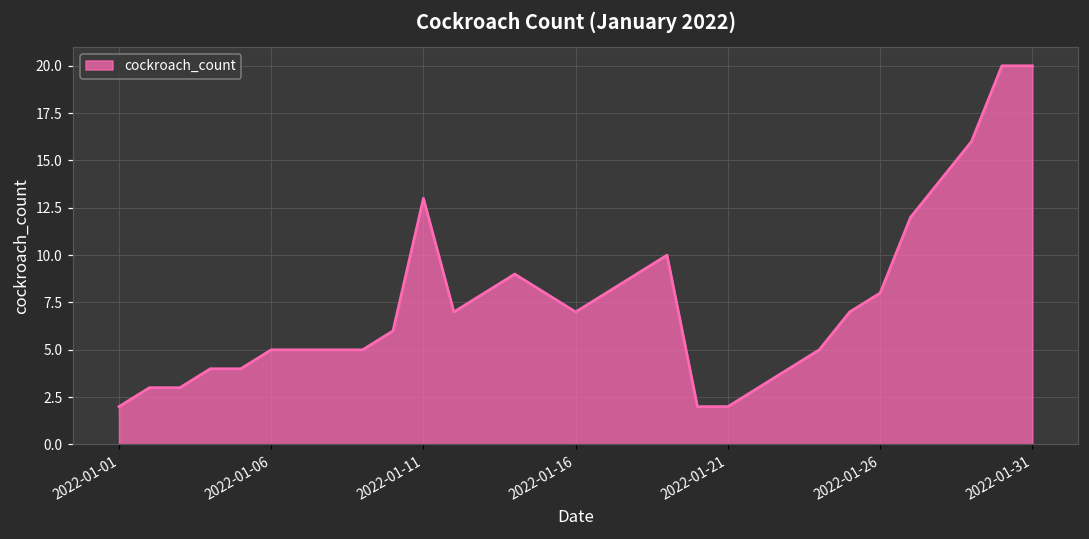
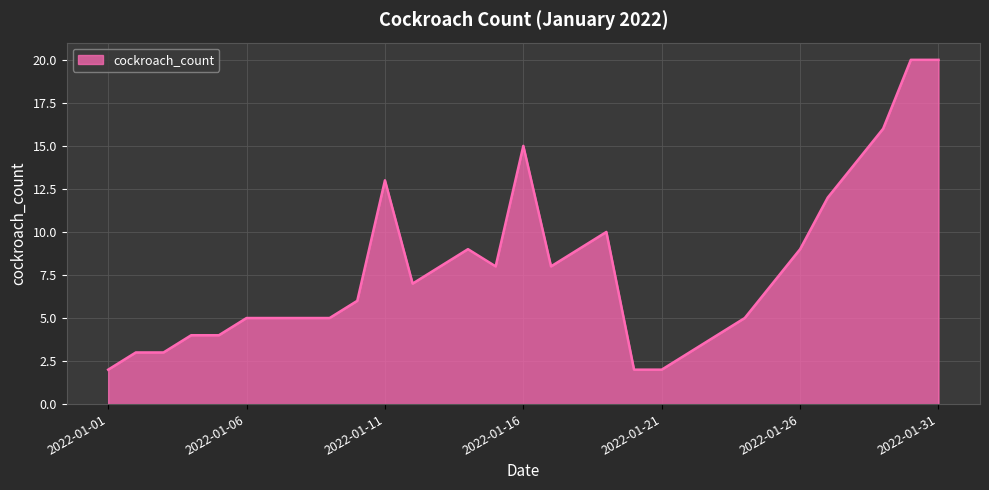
  {
    "2022-01-01": 2,
    "2022-01-06": 5,
    "2022-01-11": 13,
-   "2022-01-16": 7,
+   "2022-01-16": 15,
    "2022-01-21": 2,
-   "2022-01-26": 8,
+   "2022-01-26": 9,
    "2022-01-31": 20
  }
